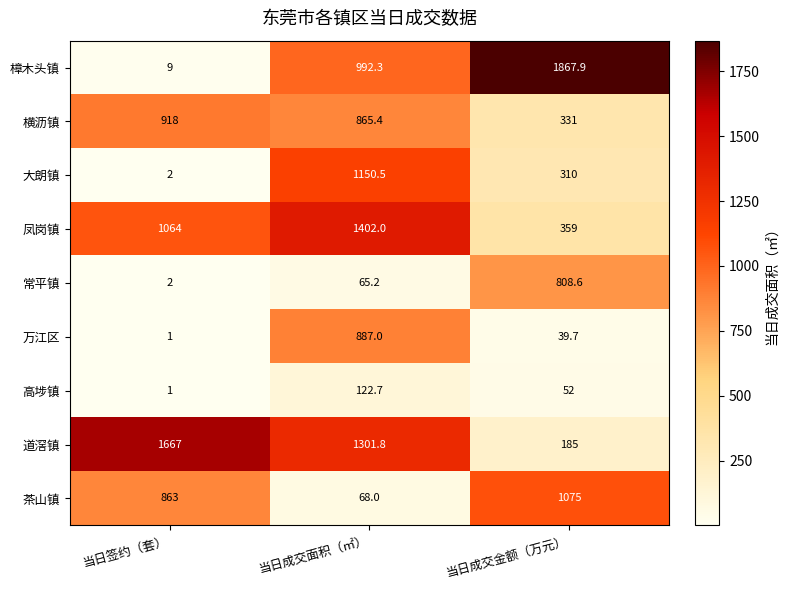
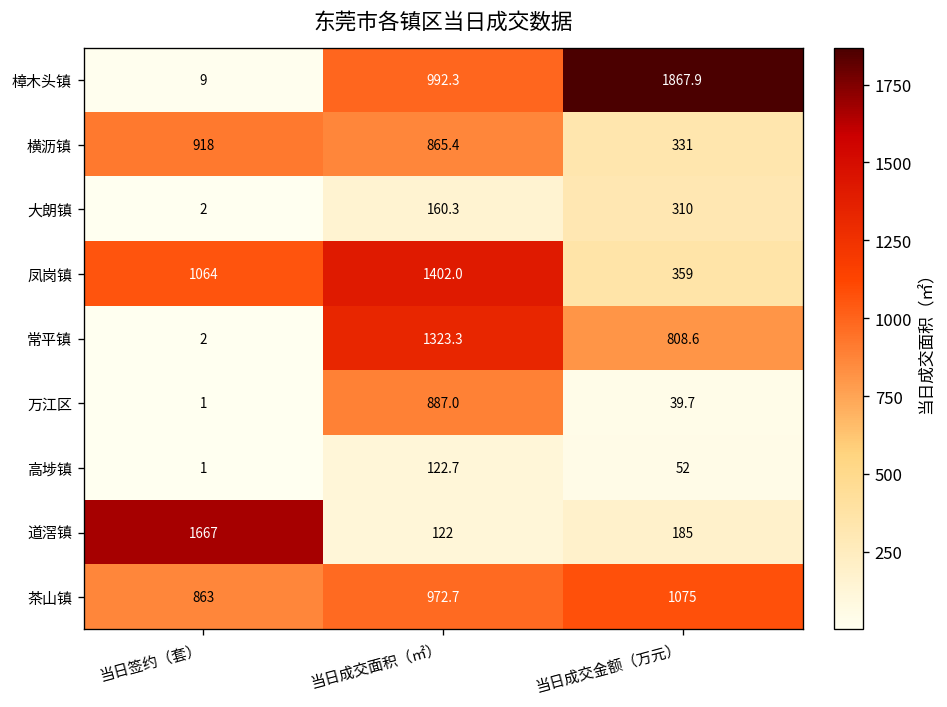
  {
    "樟木头镇": {
      "当日签约（套）": 9,
      "当日成交面积（㎡）": 992.3,
      "当日成交金额（万元）": 1867.9
    },
    "横沥镇": {
      "当日签约（套）": 918,
      "当日成交面积（㎡）": 865.4,
      "当日成交金额（万元）": 331
    },
    "大朗镇": {
      "当日签约（套）": 2,
-     "当日成交面积（㎡）": 1150.5,
+     "当日成交面积（㎡）": 160.3,
      "当日成交金额（万元）": 310
    },
    "凤岗镇": {
      "当日签约（套）": 1064,
      "当日成交面积（㎡）": 1402.0,
      "当日成交金额（万元）": 359
    },
    "常平镇": {
      "当日签约（套）": 2,
-     "当日成交面积（㎡）": 65.2,
+     "当日成交面积（㎡）": 1323.3,
      "当日成交金额（万元）": 808.6
    },
    "万江区": {
      "当日签约（套）": 1,
      "当日成交面积（㎡）": 887.0,
      "当日成交金额（万元）": 39.7
    },
    "高埗镇": {
      "当日签约（套）": 1,
      "当日成交面积（㎡）": 122.7,
      "当日成交金额（万元）": 52
    },
    "道滘镇": {
      "当日签约（套）": 1667,
-     "当日成交面积（㎡）": 1301.8,
+     "当日成交面积（㎡）": 122,
      "当日成交金额（万元）": 185
    },
    "茶山镇": {
      "当日签约（套）": 863,
-     "当日成交面积（㎡）": 68.0,
+     "当日成交面积（㎡）": 972.7,
      "当日成交金额（万元）": 1075
    }
  }
